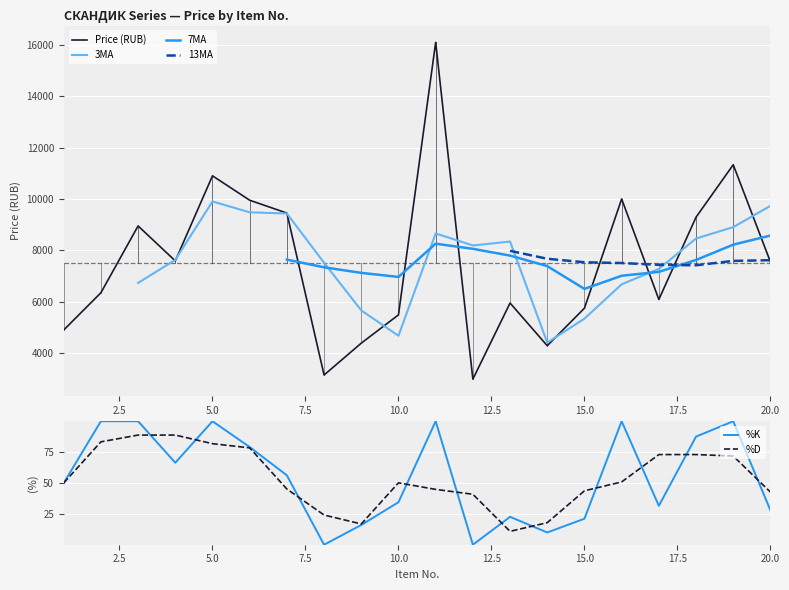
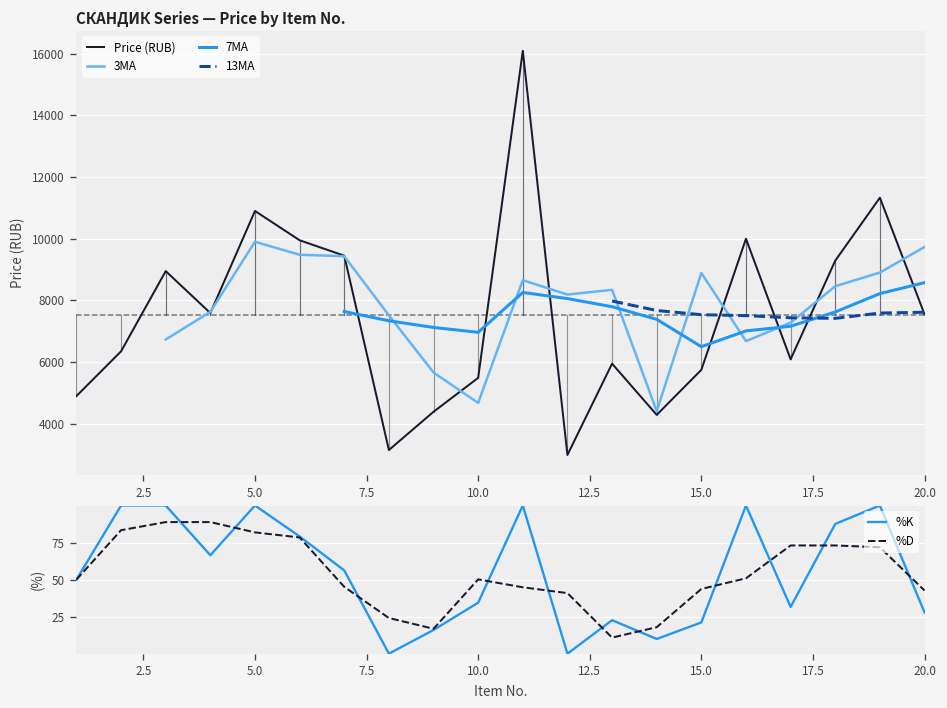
  {
    "СКАНДИК Series — Price by Item No.": {
      "3MA": {
        "5.0": 9900,
        "10.0": 4700,
-       "15.0": 5300,
+       "15.0": 8900,
        "20.0": 9700
      },
      "7MA": {
        "10.0": 7000,
        "15.0": 6500,
        "20.0": 8600
      }
    }
  }
